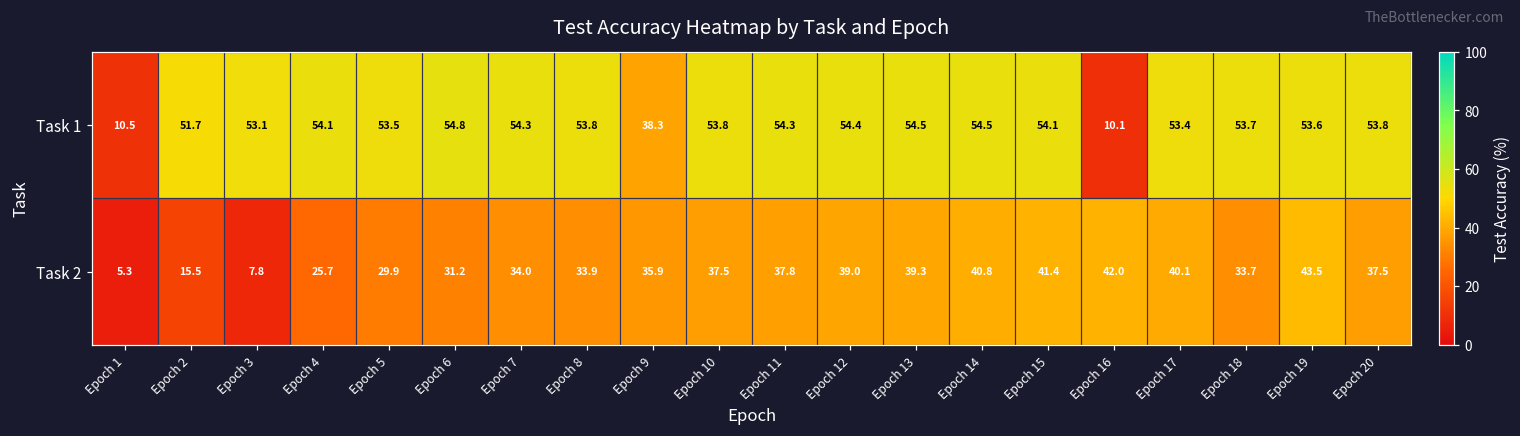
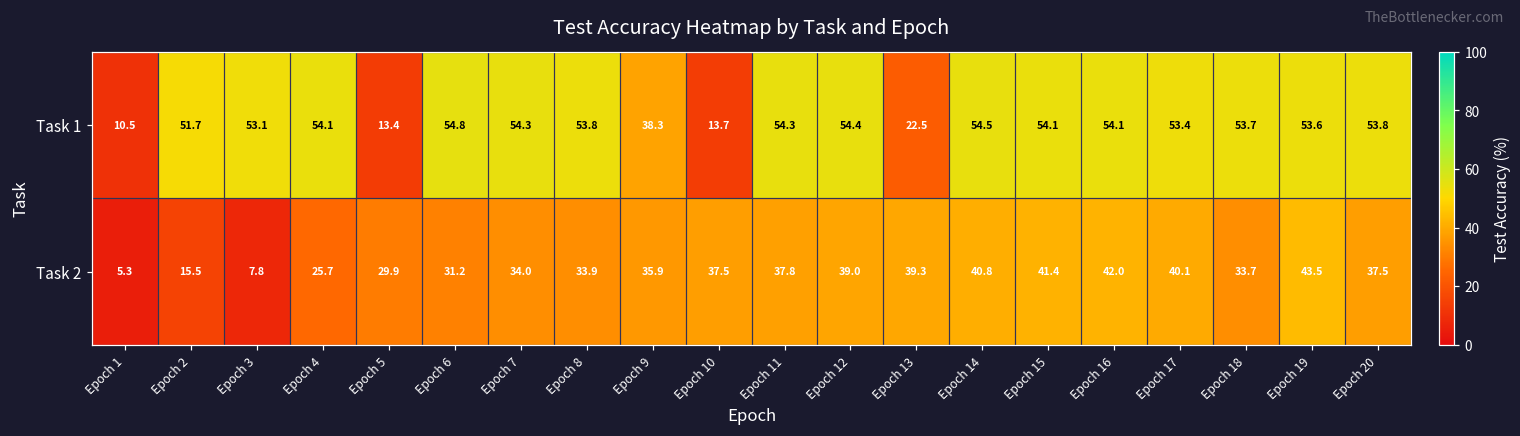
  {
    "Task 1": {
      "Epoch 1": 10.5,
      "Epoch 2": 51.7,
      "Epoch 3": 53.1,
      "Epoch 4": 54.1,
-     "Epoch 5": 53.5,
+     "Epoch 5": 13.4,
      "Epoch 6": 54.8,
      "Epoch 7": 54.3,
      "Epoch 8": 53.8,
      "Epoch 9": 38.3,
-     "Epoch 10": 53.8,
+     "Epoch 10": 13.7,
      "Epoch 11": 54.3,
      "Epoch 12": 54.4,
-     "Epoch 13": 54.5,
+     "Epoch 13": 22.5,
      "Epoch 14": 54.5,
      "Epoch 15": 54.1,
-     "Epoch 16": 10.1,
+     "Epoch 16": 54.1,
      "Epoch 17": 53.4,
      "Epoch 18": 53.7,
      "Epoch 19": 53.6,
      "Epoch 20": 53.8
    },
    "Task 2": {
      "Epoch 1": 5.3,
      "Epoch 2": 15.5,
      "Epoch 3": 7.8,
      "Epoch 4": 25.7,
      "Epoch 5": 29.9,
      "Epoch 6": 31.2,
      "Epoch 7": 34.0,
      "Epoch 8": 33.9,
      "Epoch 9": 35.9,
      "Epoch 10": 37.5,
      "Epoch 11": 37.8,
      "Epoch 12": 39.0,
      "Epoch 13": 39.3,
      "Epoch 14": 40.8,
      "Epoch 15": 41.4,
      "Epoch 16": 42.0,
      "Epoch 17": 40.1,
      "Epoch 18": 33.7,
      "Epoch 19": 43.5,
      "Epoch 20": 37.5
    }
  }
